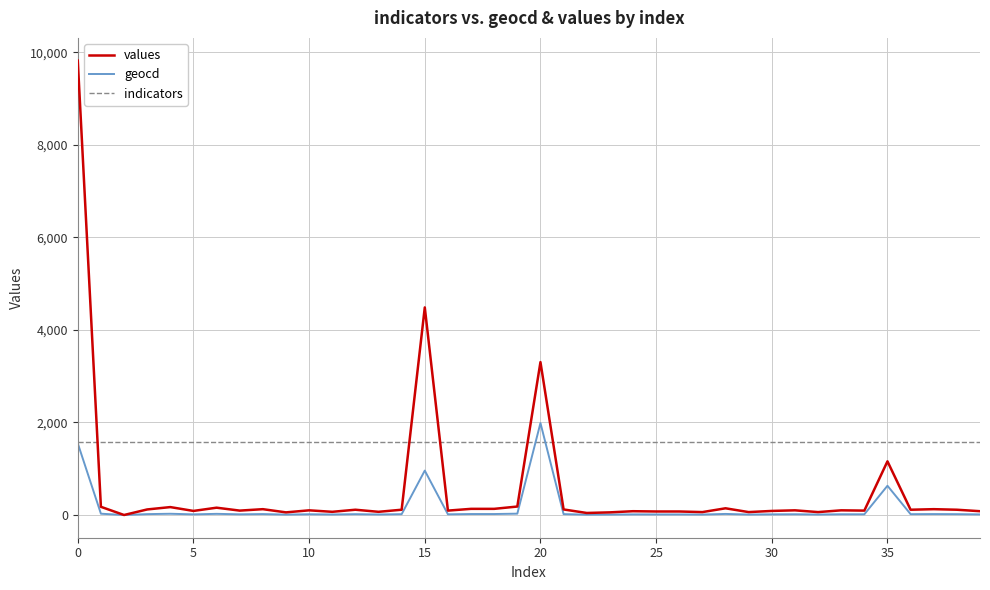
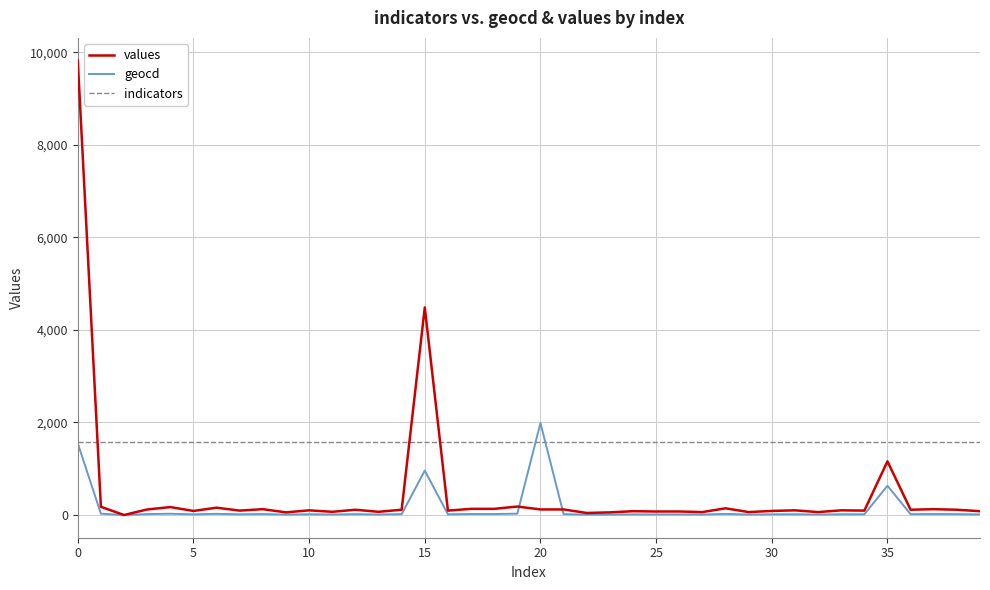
  {
    "values": {
      "0": "9,800",
      "5": "100",
      "10": "100",
      "15": "4,500",
-     "20": "3,300",
+     "20": "100",
      "25": "100",
      "30": "100",
      "35": "1,200"
    },
    "geocd": {
      "5": "0",
      "10": "0",
      "15": "1,000",
      "20": "2,000",
      "25": "0",
      "30": "0",
      "35": "600"
    },
    "indicators": {
      "5": "1,600",
      "10": "1,600",
      "15": "1,600",
      "20": "1,600",
      "25": "1,600",
      "30": "1,600",
      "35": "1,600"
    }
  }
